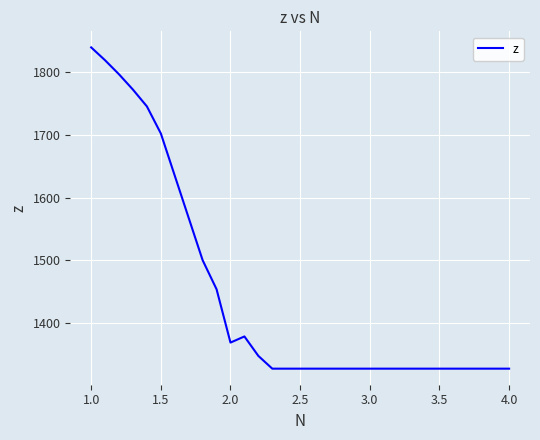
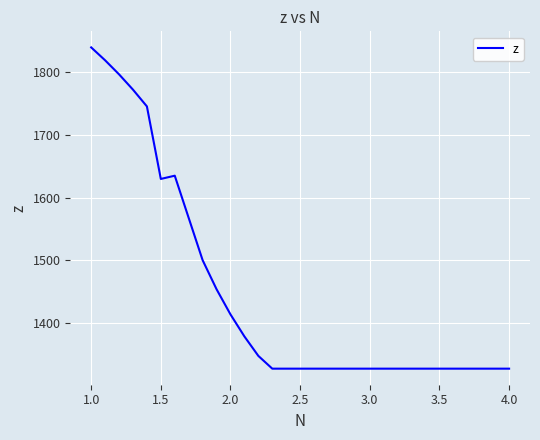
  {
    "1.0": 1840,
-   "1.5": 1700,
-   "2.0": 1370,
+   "1.5": 1630,
+   "2.0": 1410,
    "2.5": 1330,
    "3.0": 1330,
    "3.5": 1330,
    "4.0": 1330
  }
